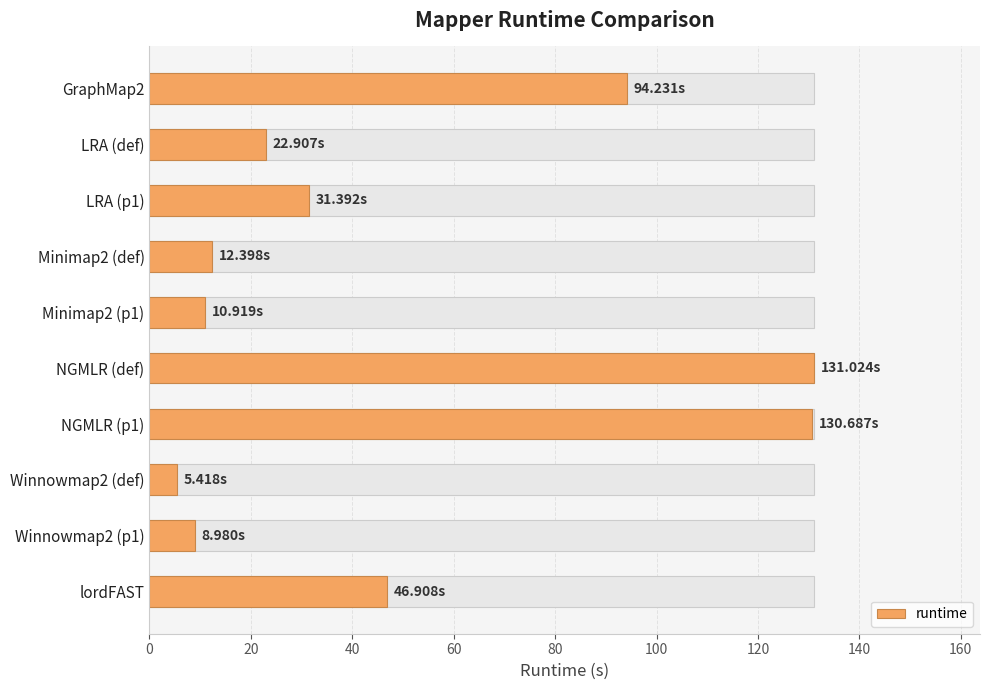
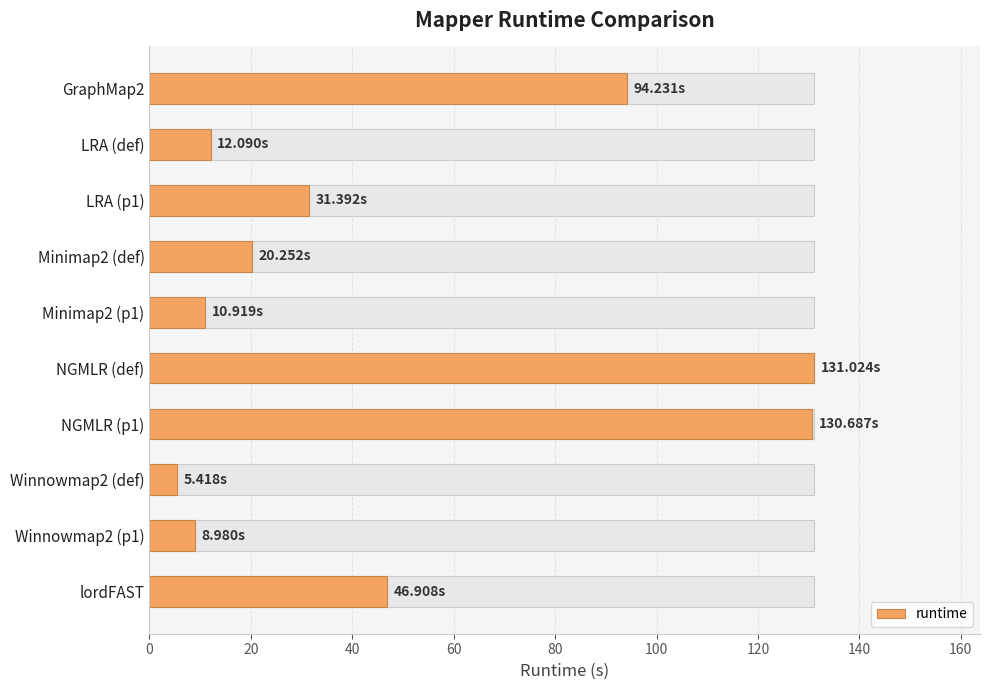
  {
    "runtime": {
-     "LRA (def)": "22.907s",
-     "Minimap2 (def)": "12.398s",
+     "LRA (def)": "12.090s",
+     "Minimap2 (def)": "20.252s",
      "NGMLR (def)": "131.024s",
      "NGMLR (p1)": "130.687s"
    }
  }
